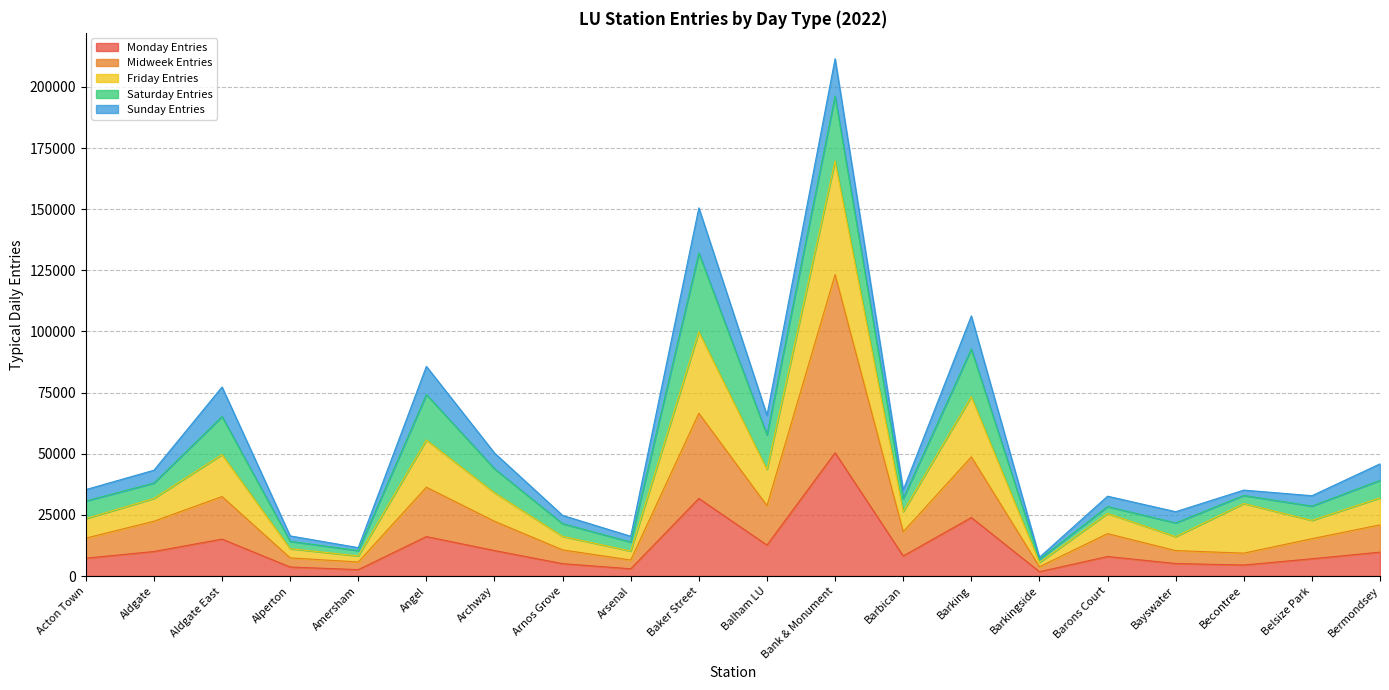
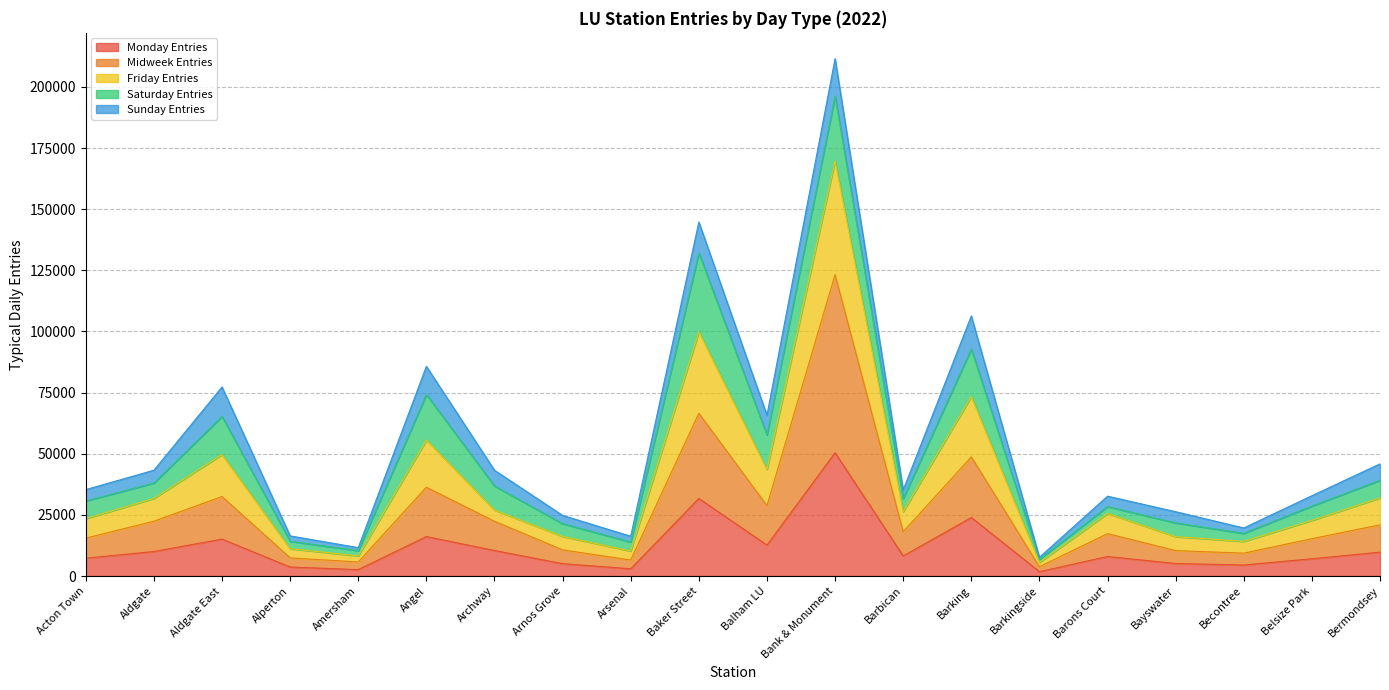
  {
    "Friday Entries": {
      "Acton Town": 8000,
      "Aldgate": 9000,
      "Aldgate East": 17000,
      "Alperton": 4000,
      "Amersham": 2000,
      "Angel": 19000,
-     "Archway": 12000,
+     "Archway": 5000,
      "Arnos Grove": 6000,
      "Arsenal": 4000,
      "Baker Street": 33000,
      "Balham LU": 15000,
      "Bank & Monument": 46000,
      "Barbican": 8000,
      "Barking": 25000,
      "Barkingside": 2000,
      "Barons Court": 8000,
      "Bayswater": 6000,
-     "Becontree": 20000,
+     "Becontree": 5000,
      "Belsize Park": 7000,
      "Bermondsey": 11000
    },
    "Saturday Entries": {
      "Acton Town": 7000,
      "Aldgate": 6000,
      "Aldgate East": 16000,
      "Alperton": 3000,
      "Amersham": 2000,
      "Angel": 19000,
      "Archway": 10000,
      "Arnos Grove": 5000,
      "Arsenal": 4000,
      "Baker Street": 32000,
      "Balham LU": 14000,
      "Bank & Monument": 26000,
      "Barbican": 5000,
      "Barking": 19000,
      "Barons Court": 3000,
      "Bayswater": 6000,
      "Becontree": 3000,
      "Belsize Park": 6000,
      "Bermondsey": 7000
    },
    "Sunday Entries": {
      "Acton Town": 5000,
      "Aldgate": 5000,
      "Aldgate East": 12000,
      "Alperton": 2000,
      "Amersham": 1000,
      "Angel": 12000,
      "Archway": 6000,
      "Arnos Grove": 3000,
      "Arsenal": 2000,
-     "Baker Street": 18000,
+     "Baker Street": 13000,
      "Balham LU": 8000,
      "Bank & Monument": 15000,
      "Barbican": 4000,
      "Barking": 14000,
      "Barons Court": 4000,
      "Bayswater": 5000,
      "Becontree": 2000,
      "Belsize Park": 4000,
      "Bermondsey": 7000
    }
  }
